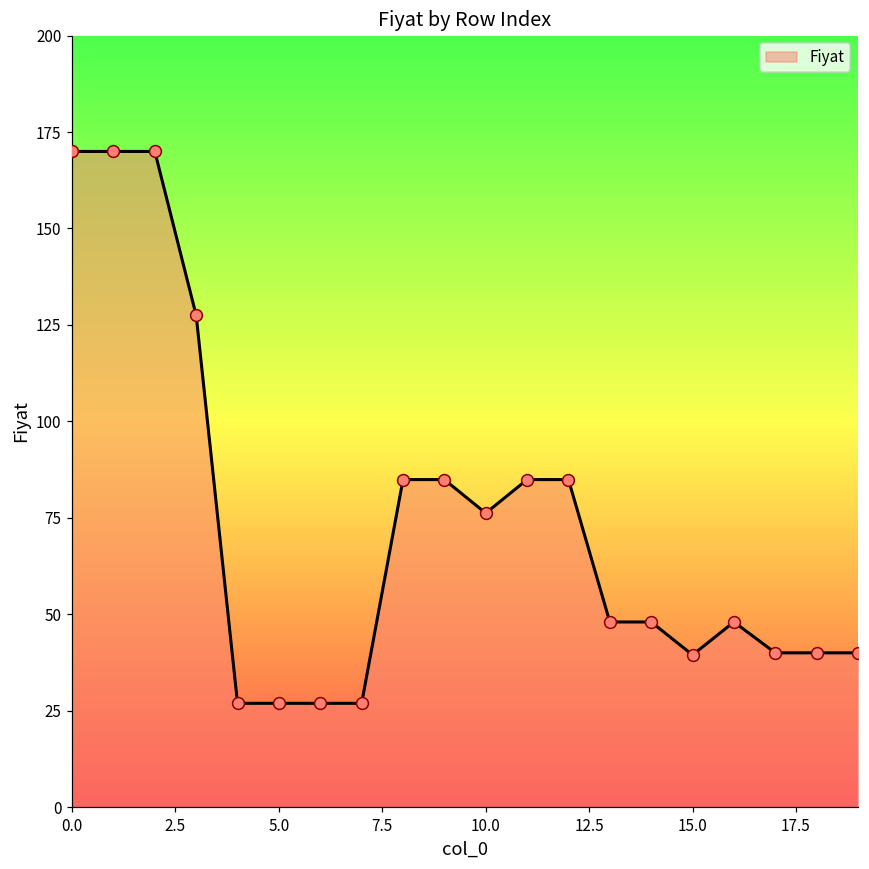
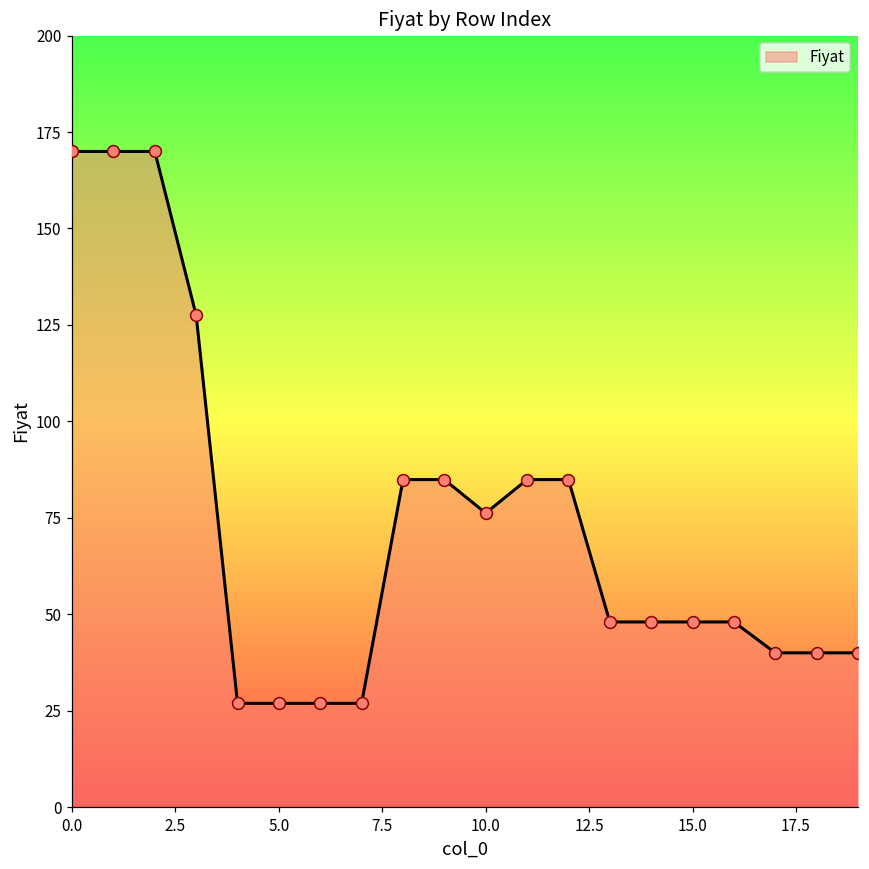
  {
    "0.0": 170,
    "5.0": 27,
    "10.0": 76,
-   "15.0": 39
+   "15.0": 48
  }
